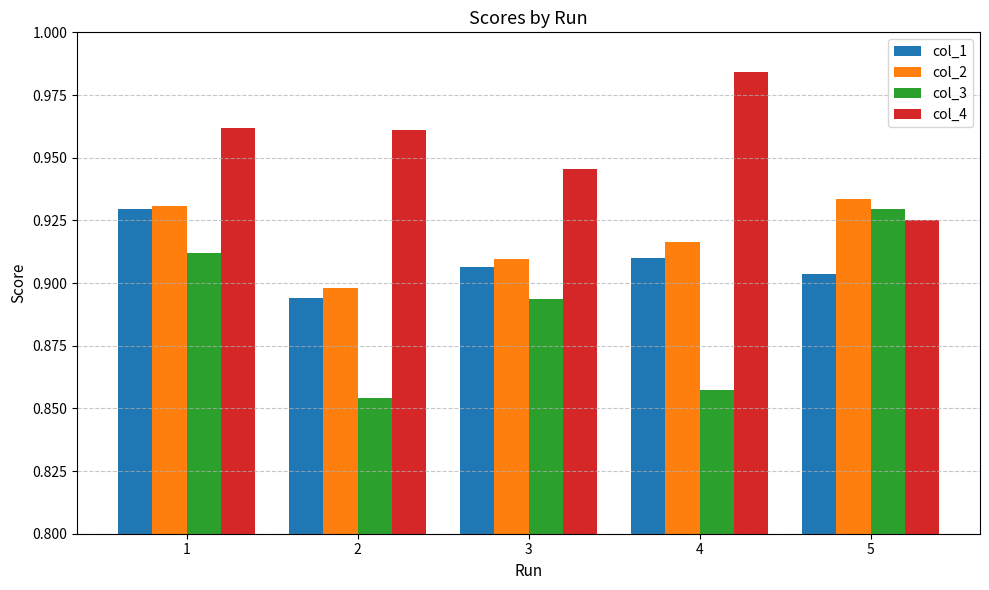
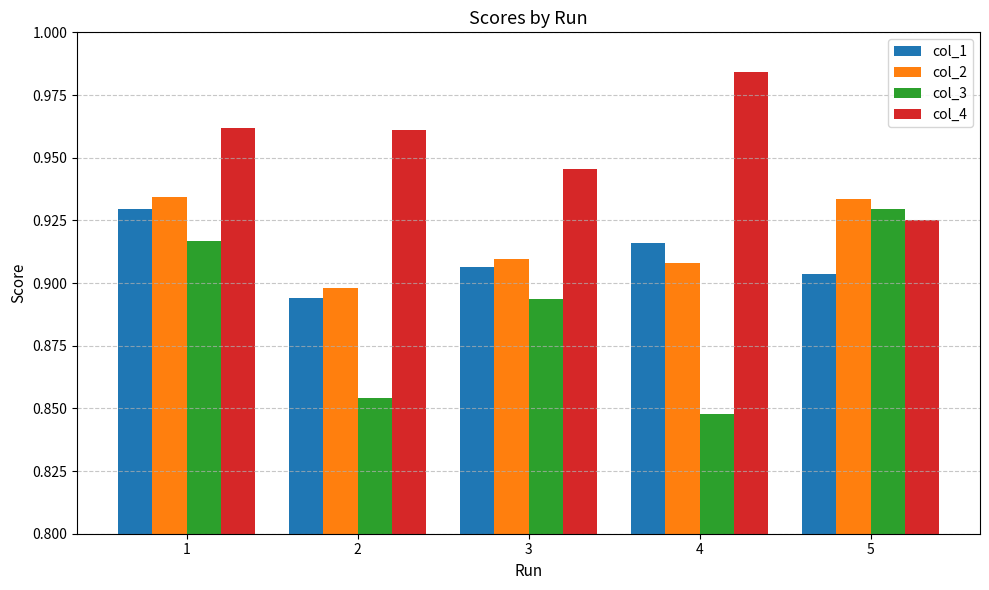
  {
    "col_1": {
      "1": 0.930,
      "2": 0.894,
      "3": 0.906,
-     "4": 0.910,
+     "4": 0.916,
      "5": 0.904
    },
    "col_2": {
-     "1": 0.931,
+     "1": 0.935,
      "2": 0.898,
      "3": 0.910,
-     "4": 0.916,
+     "4": 0.908,
      "5": 0.933
    },
    "col_3": {
-     "1": 0.912,
+     "1": 0.917,
      "2": 0.854,
      "3": 0.893,
-     "4": 0.857,
+     "4": 0.848,
      "5": 0.930
    },
    "col_4": {
      "1": 0.962,
      "2": 0.961,
      "3": 0.945,
      "4": 0.984,
      "5": 0.925
    }
  }
